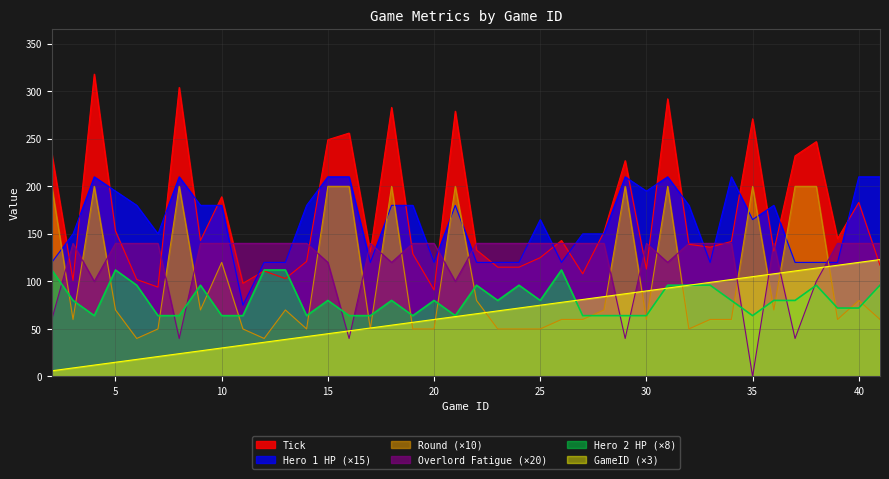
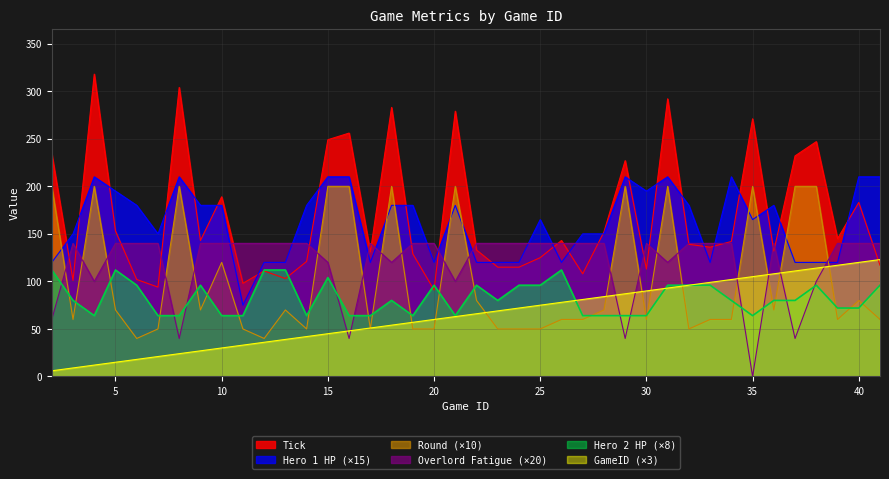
  {
    "Tick": {
      "5": 150,
      "10": 190,
      "15": 250,
      "20": 90,
      "25": 130,
      "30": 110,
      "35": 270,
      "40": 180
    },
    "Hero 1 HP (×15)": {
      "5": 200,
      "10": 180,
      "15": 210,
      "20": 120,
      "25": 170,
      "30": 200,
      "35": 170,
      "40": 210
    },
    "Overlord Fatigue (×20)": {
      "5": 140,
      "10": 140,
      "15": 120,
      "20": 140,
      "25": 140,
      "30": 140,
      "35": 0,
      "40": 140
    },
    "Hero 2 HP (×8)": {
      "5": 110,
      "10": 60,
-     "15": 80,
-     "20": 80,
-     "25": 80,
+     "15": 100,
+     "20": 100,
+     "25": 100,
      "30": 60,
      "35": 60,
      "40": 70
    }
  }
